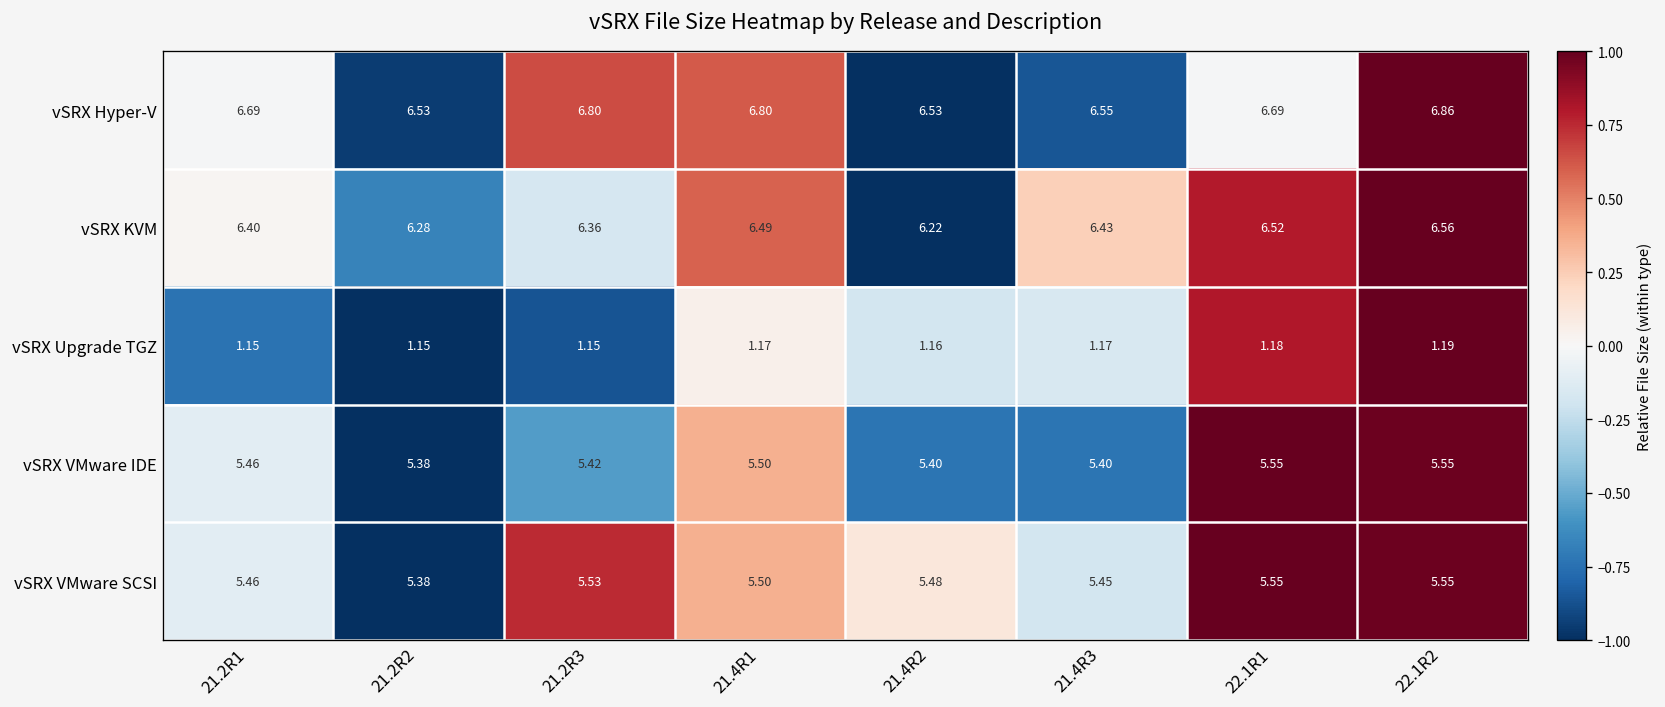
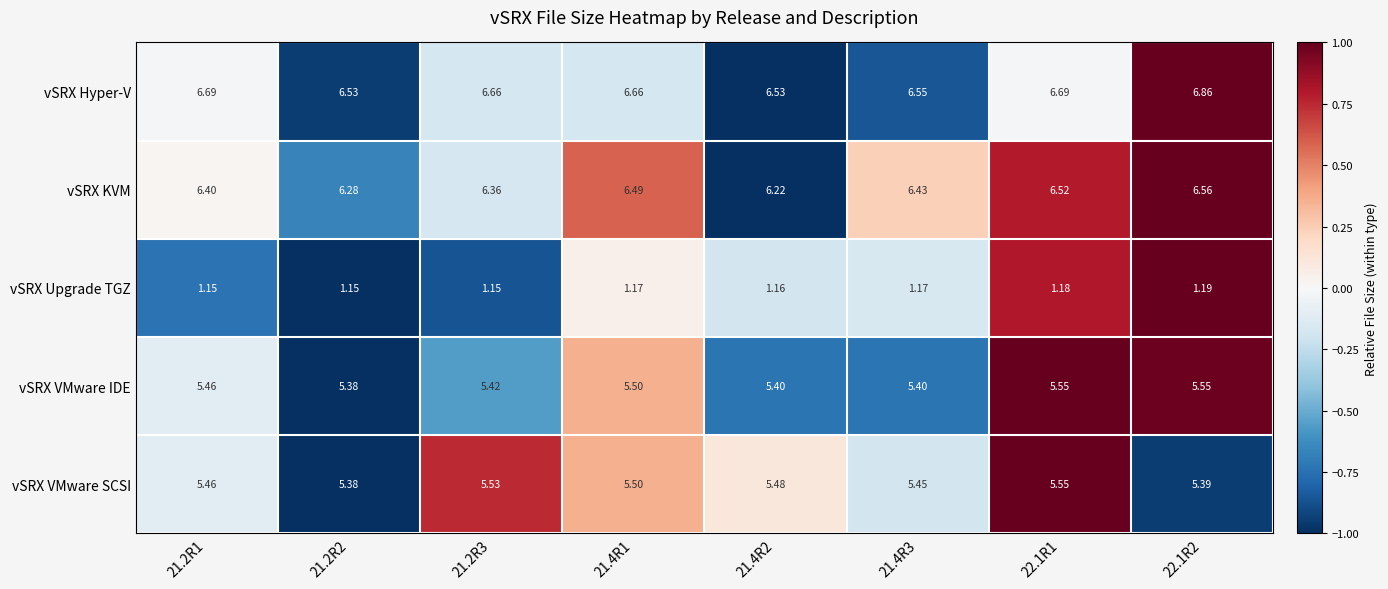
  {
    "vSRX Hyper-V": {
      "21.2R1": 6.69,
      "21.2R2": 6.53,
-     "21.2R3": 6.80,
-     "21.4R1": 6.80,
+     "21.2R3": 6.66,
+     "21.4R1": 6.66,
      "21.4R2": 6.53,
      "21.4R3": 6.55,
      "22.1R1": 6.69,
      "22.1R2": 6.86
    },
    "vSRX KVM": {
      "21.2R1": 6.40,
      "21.2R2": 6.28,
      "21.2R3": 6.36,
      "21.4R1": 6.49,
      "21.4R2": 6.22,
      "21.4R3": 6.43,
      "22.1R1": 6.52,
      "22.1R2": 6.56
    },
    "vSRX Upgrade TGZ": {
      "21.2R1": 1.15,
      "21.2R2": 1.15,
      "21.2R3": 1.15,
      "21.4R1": 1.17,
      "21.4R2": 1.16,
      "21.4R3": 1.17,
      "22.1R1": 1.18,
      "22.1R2": 1.19
    },
    "vSRX VMware IDE": {
      "21.2R1": 5.46,
      "21.2R2": 5.38,
      "21.2R3": 5.42,
      "21.4R1": 5.50,
      "21.4R2": 5.40,
      "21.4R3": 5.40,
      "22.1R1": 5.55,
      "22.1R2": 5.55
    },
    "vSRX VMware SCSI": {
      "21.2R1": 5.46,
      "21.2R2": 5.38,
      "21.2R3": 5.53,
      "21.4R1": 5.50,
      "21.4R2": 5.48,
      "21.4R3": 5.45,
      "22.1R1": 5.55,
-     "22.1R2": 5.55
+     "22.1R2": 5.39
    }
  }
